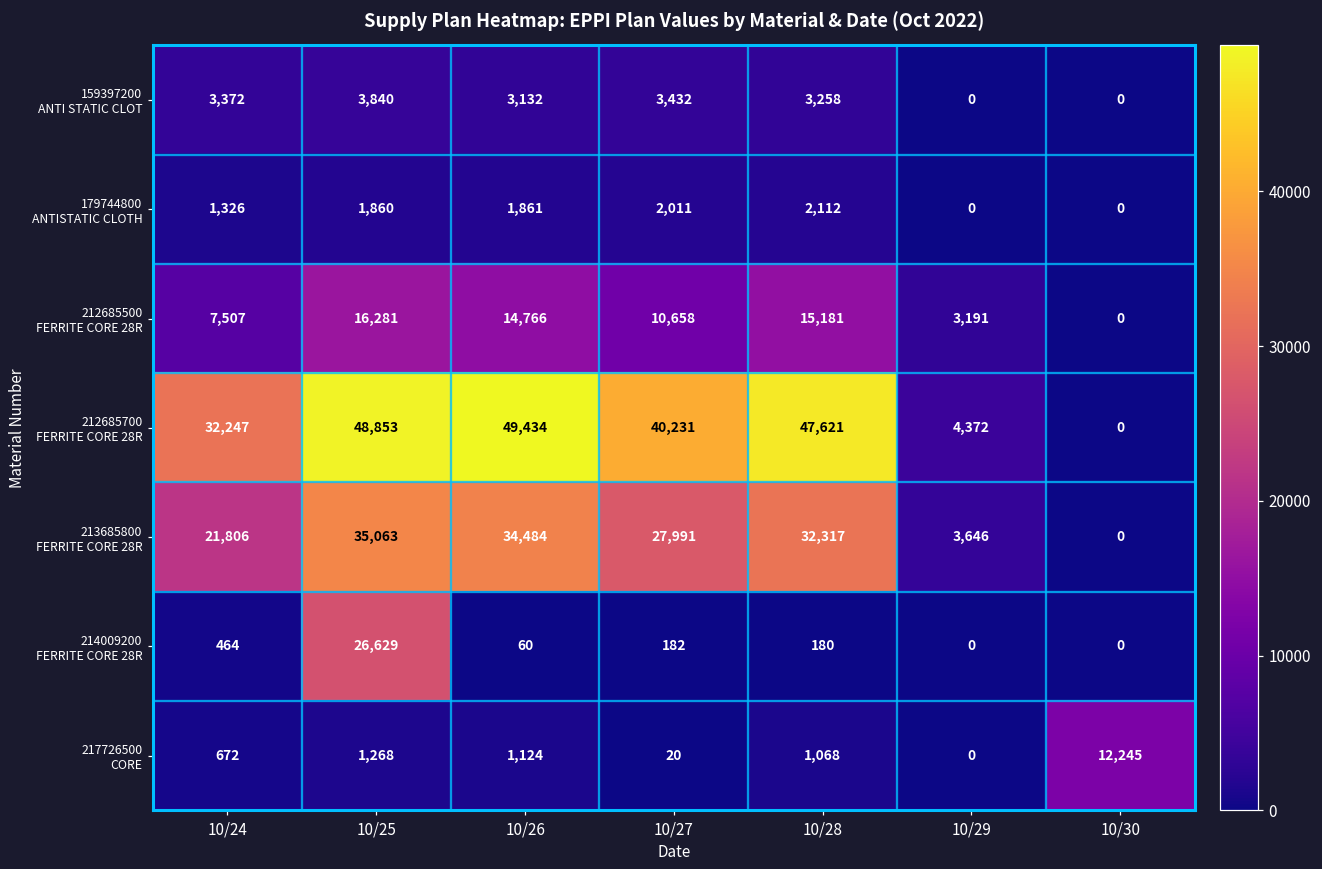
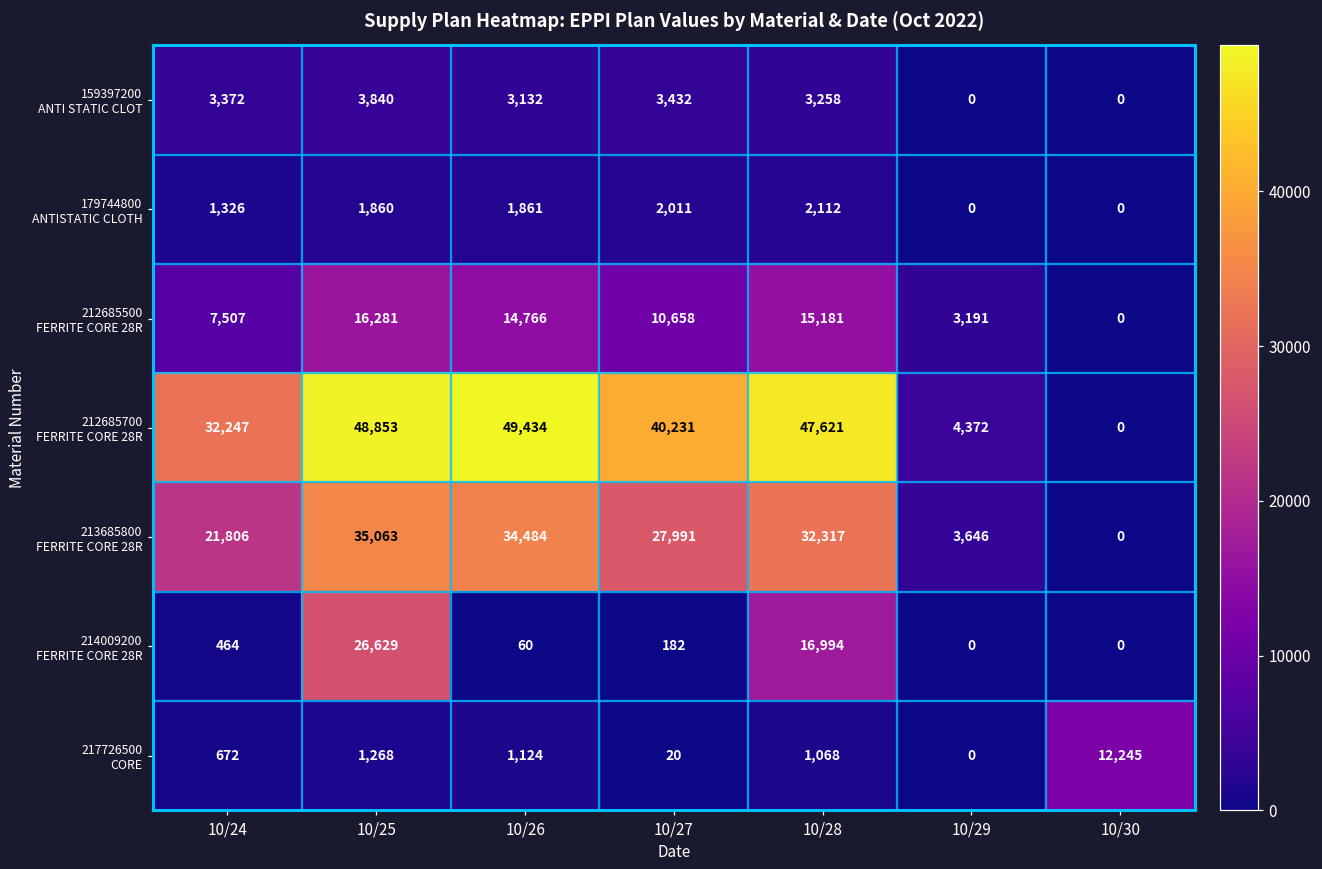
  {
    "159397200 ANTI STATIC CLOT": {
      "10/24": "3,372",
      "10/25": "3,840",
      "10/26": "3,132",
      "10/27": "3,432",
      "10/28": "3,258",
      "10/29": "0",
      "10/30": "0"
    },
    "179744800 ANTISTATIC CLOTH": {
      "10/24": "1,326",
      "10/25": "1,860",
      "10/26": "1,861",
      "10/27": "2,011",
      "10/28": "2,112",
      "10/29": "0",
      "10/30": "0"
    },
    "212685500 FERRITE CORE 28R": {
      "10/24": "7,507",
      "10/25": "16,281",
      "10/26": "14,766",
      "10/27": "10,658",
      "10/28": "15,181",
      "10/29": "3,191",
      "10/30": "0"
    },
    "212685700 FERRITE CORE 28R": {
      "10/24": "32,247",
      "10/25": "48,853",
      "10/26": "49,434",
      "10/27": "40,231",
      "10/28": "47,621",
      "10/29": "4,372",
      "10/30": "0"
    },
    "213685800 FERRITE CORE 28R": {
      "10/24": "21,806",
      "10/25": "35,063",
      "10/26": "34,484",
      "10/27": "27,991",
      "10/28": "32,317",
      "10/29": "3,646",
      "10/30": "0"
    },
    "214009200 FERRITE CORE 28R": {
      "10/24": "464",
      "10/25": "26,629",
      "10/26": "60",
      "10/27": "182",
-     "10/28": "180",
+     "10/28": "16,994",
      "10/29": "0",
      "10/30": "0"
    },
    "217726500 CORE": {
      "10/24": "672",
      "10/25": "1,268",
      "10/26": "1,124",
      "10/27": "20",
      "10/28": "1,068",
      "10/29": "0",
      "10/30": "12,245"
    }
  }
